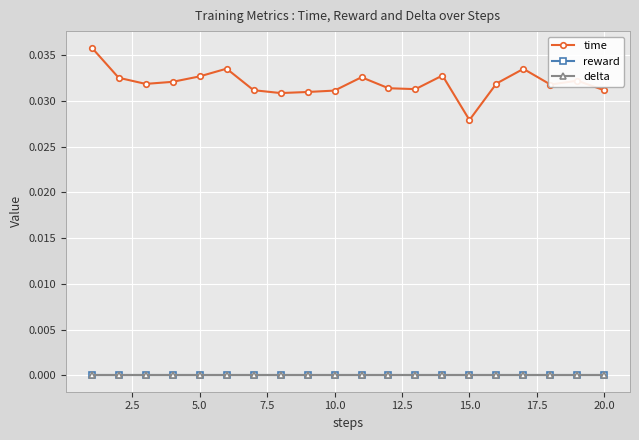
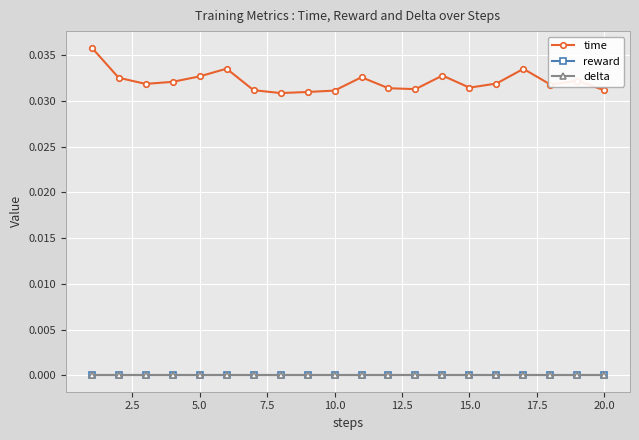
  {
    "time": {
      "5.0": 0.033,
      "10.0": 0.031,
-     "15.0": 0.028,
+     "15.0": 0.031,
      "20.0": 0.031
    },
    "delta": {
      "5.0": 0.000,
      "10.0": 0.000,
      "15.0": 0.000,
      "20.0": 0.000
    }
  }
